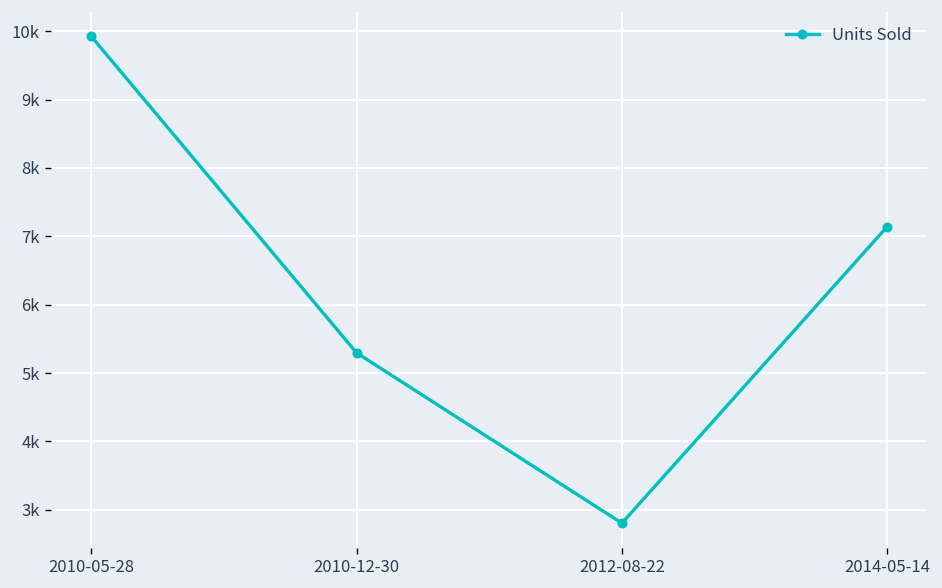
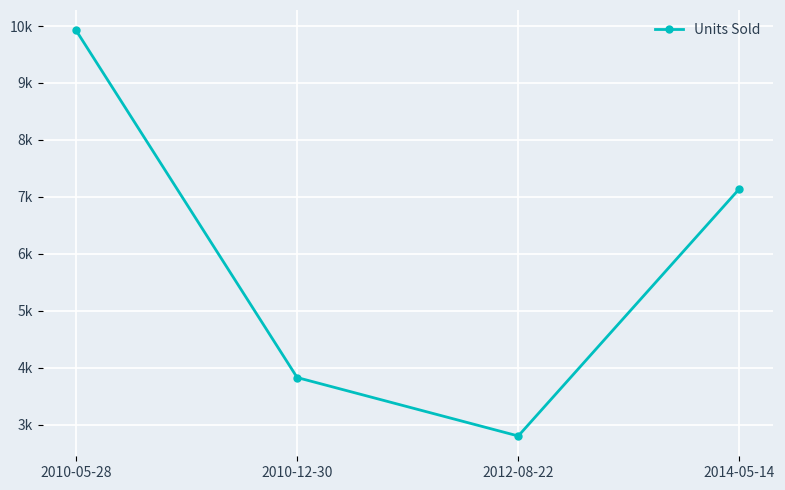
  {
    "2010-05-28": 9900,
-   "2010-12-30": 5300,
+   "2010-12-30": 3800,
    "2012-08-22": 2800,
    "2014-05-14": 7100
  }
